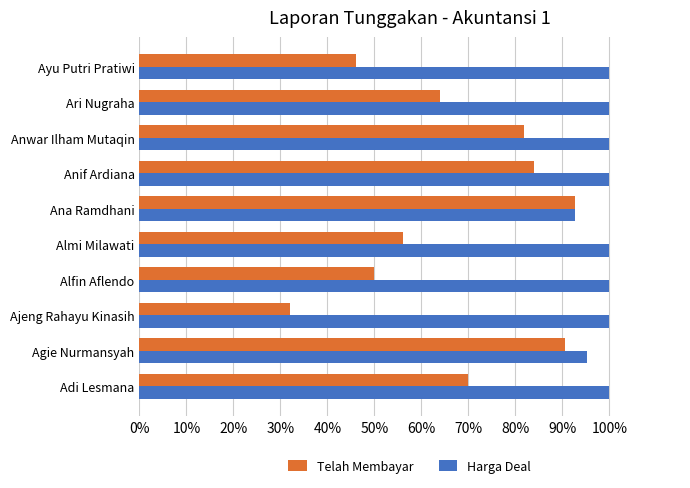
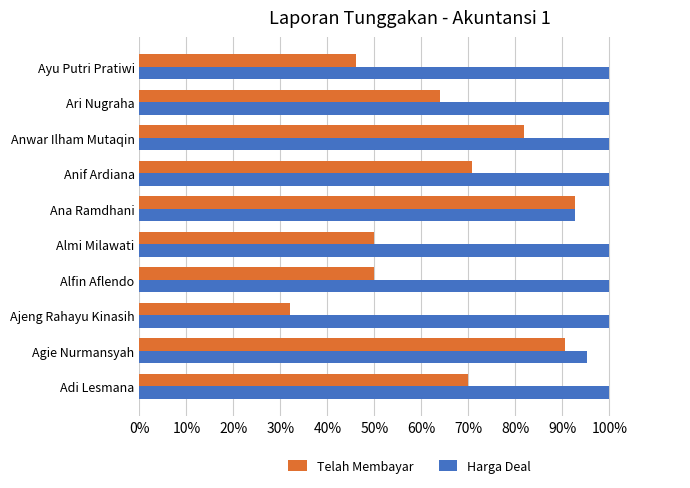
  {
    "Telah Membayar": {
      "Ayu Putri Pratiwi": "46%",
      "Ari Nugraha": "64%",
      "Anwar Ilham Mutaqin": "82%",
-     "Anif Ardiana": "84%",
+     "Anif Ardiana": "71%",
      "Ana Ramdhani": "93%",
-     "Almi Milawati": "56%",
+     "Almi Milawati": "50%",
      "Alfin Aflendo": "50%",
      "Ajeng Rahayu Kinasih": "32%",
      "Agie Nurmansyah": "91%",
      "Adi Lesmana": "70%"
    },
    "Harga Deal": {
      "Ayu Putri Pratiwi": "100%",
      "Ari Nugraha": "100%",
      "Anwar Ilham Mutaqin": "100%",
      "Anif Ardiana": "100%",
      "Ana Ramdhani": "93%",
      "Almi Milawati": "100%",
      "Alfin Aflendo": "100%",
      "Ajeng Rahayu Kinasih": "100%",
      "Agie Nurmansyah": "95%",
      "Adi Lesmana": "100%"
    }
  }
